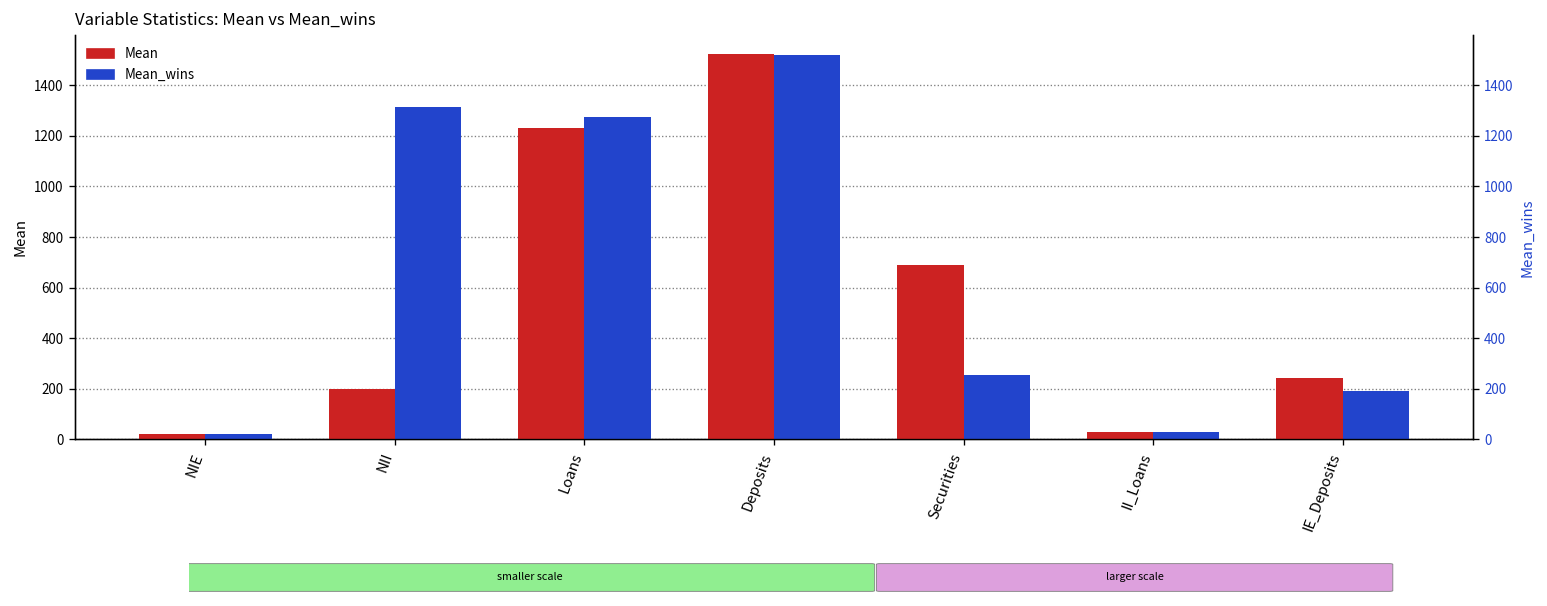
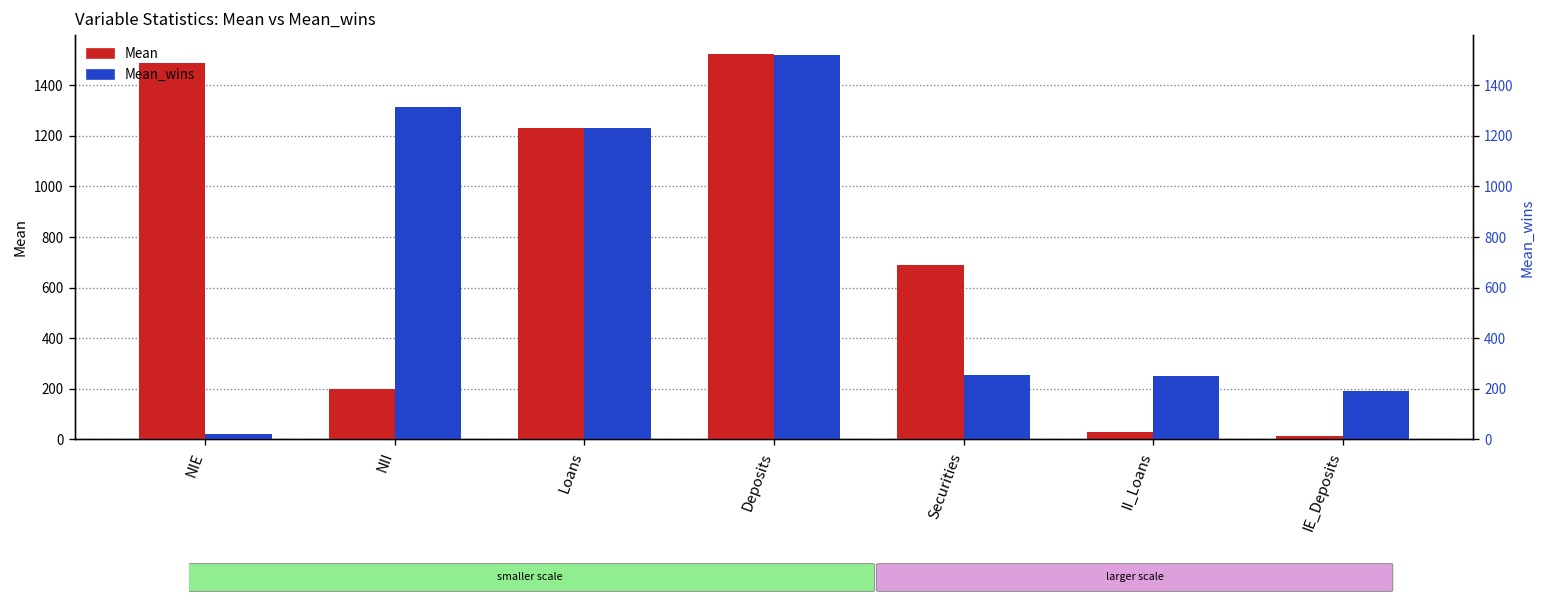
  {
    "Mean": {
-     "NIE": 20,
+     "NIE": 1490,
      "NII": 200,
      "Loans": 1230,
      "Deposits": 1520,
      "Securities": 690,
      "II_Loans": 30,
-     "IE_Deposits": 240
+     "IE_Deposits": 10
    },
    "Mean_wins": {
      "NIE": 20,
      "NII": 1310,
-     "Loans": 1270,
+     "Loans": 1230,
      "Deposits": 1520,
      "Securities": 250,
-     "II_Loans": 30,
+     "II_Loans": 250,
      "IE_Deposits": 190
    }
  }
